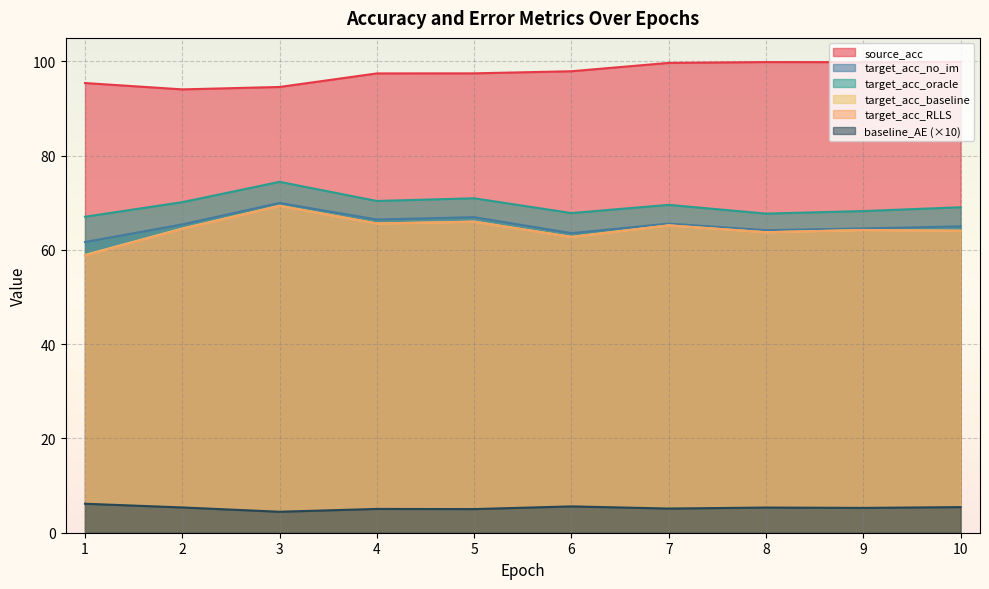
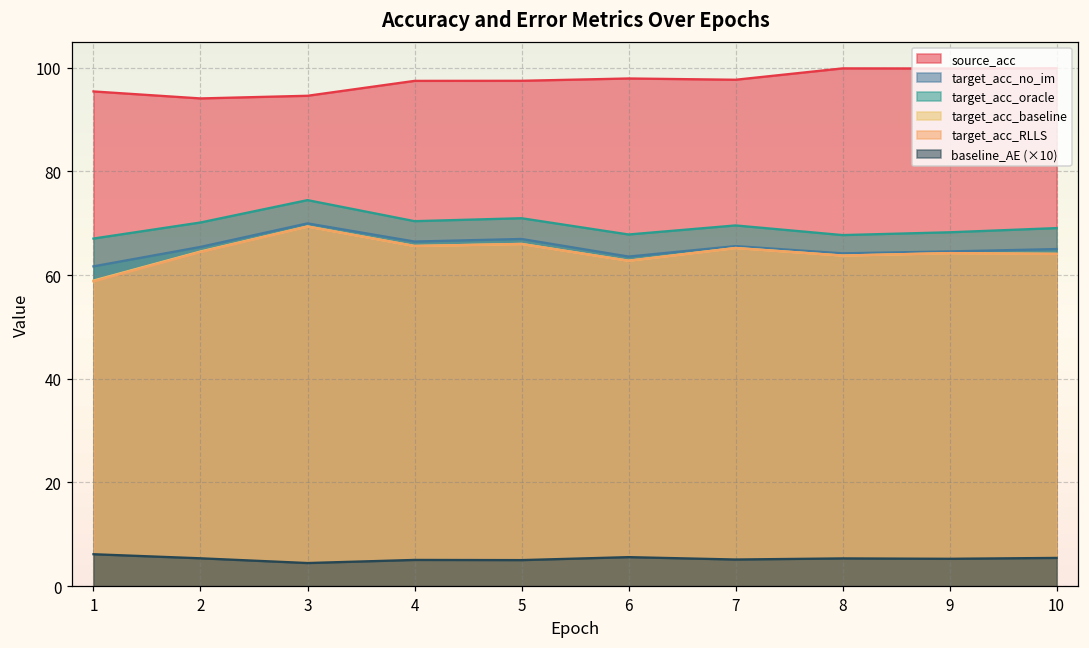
  {
    "source_acc": {
      "1": 95,
      "2": 94,
      "3": 95,
      "4": 97,
      "5": 97,
      "6": 98,
-     "7": 100,
+     "7": 98,
      "8": 100
    },
    "baseline_AE (×10)": {
      "1": 6,
      "2": 5,
      "3": 4,
      "4": 5,
      "5": 5,
      "6": 6,
      "7": 5,
      "8": 5,
      "9": 5,
      "10": 5
    }
  }
